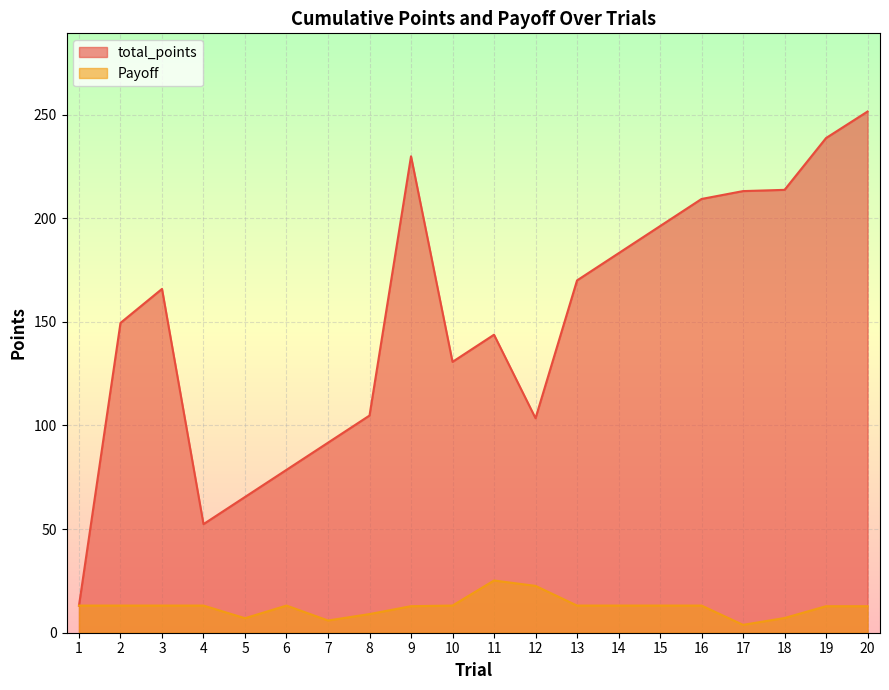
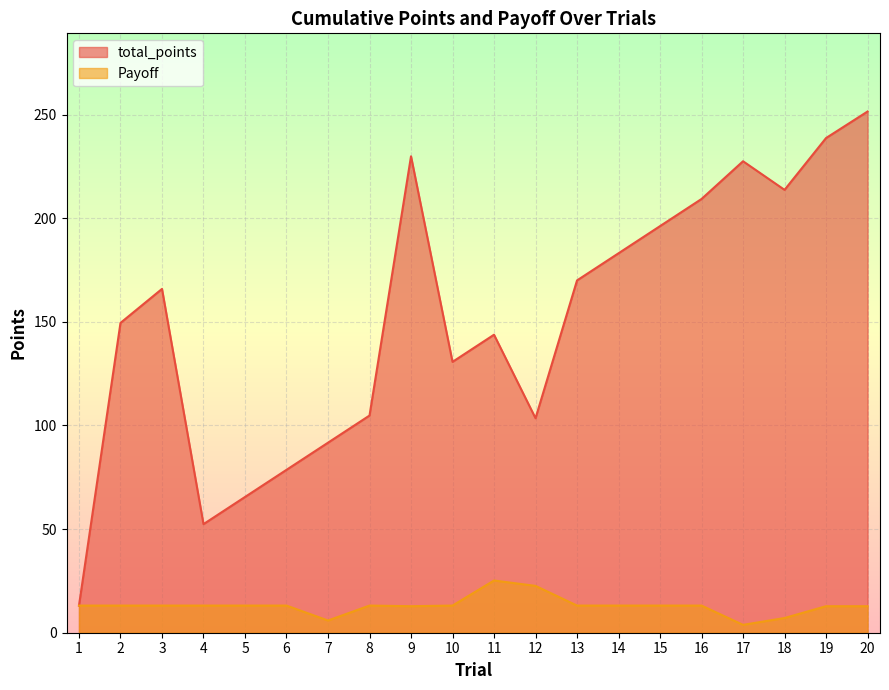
  {
    "total_points": {
      "2": 150,
      "3": 166,
      "4": 52,
      "5": 66,
      "6": 79,
      "7": 92,
      "8": 105,
      "9": 230,
      "10": 131,
      "11": 144,
      "12": 104,
      "13": 170,
      "14": 183,
      "15": 196,
      "16": 209,
-     "17": 213,
+     "17": 228,
      "18": 214,
      "19": 239,
      "20": 252
    },
    "Payoff": {
      "2": 13,
      "3": 13,
      "4": 13,
-     "5": 7,
+     "5": 13,
      "6": 13,
      "7": 6,
-     "8": 9,
+     "8": 13,
      "9": 13,
      "10": 13,
      "11": 25,
      "12": 23,
      "13": 13,
      "14": 13,
      "15": 13,
      "16": 13,
      "17": 4,
      "18": 7,
      "19": 13,
      "20": 13
    }
  }
